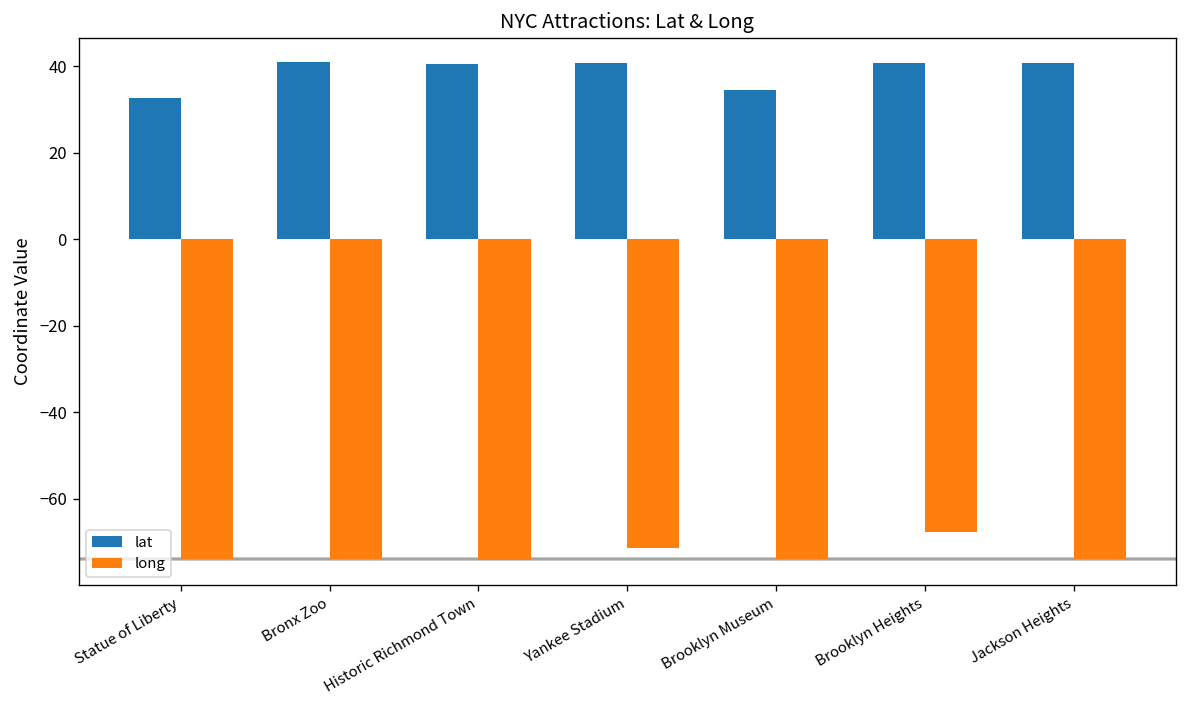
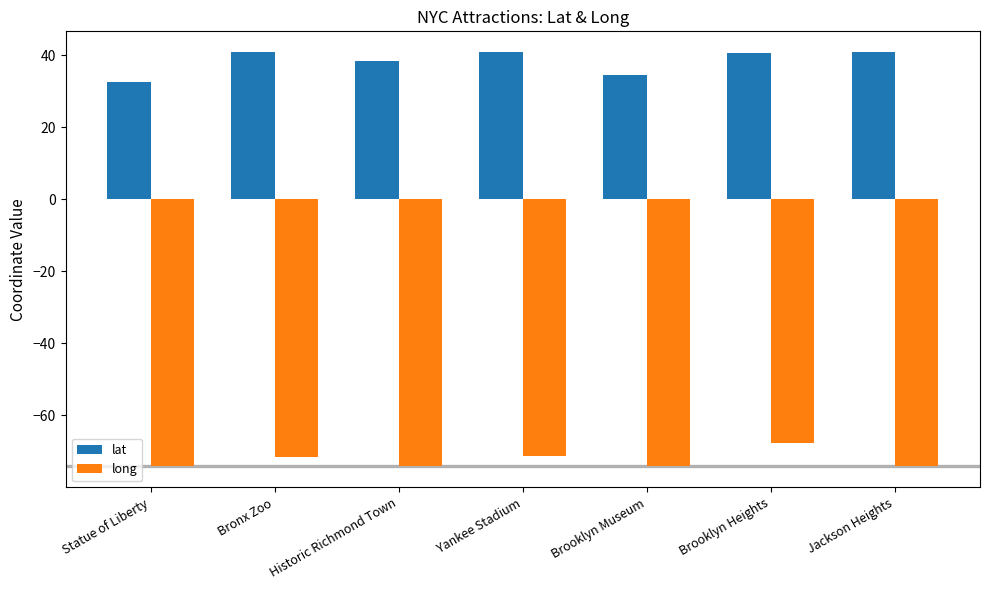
  {
    "lat": {
      "Statue of Liberty": 33,
      "Bronx Zoo": 41,
-     "Historic Richmond Town": 41,
+     "Historic Richmond Town": 38,
      "Yankee Stadium": 41,
      "Brooklyn Museum": 35,
      "Brooklyn Heights": 41,
      "Jackson Heights": 41
    },
    "long": {
      "Statue of Liberty": -74,
-     "Bronx Zoo": -74,
+     "Bronx Zoo": -71,
      "Historic Richmond Town": -74,
      "Yankee Stadium": -71,
      "Brooklyn Museum": -74,
      "Brooklyn Heights": -68,
      "Jackson Heights": -74
    }
  }
